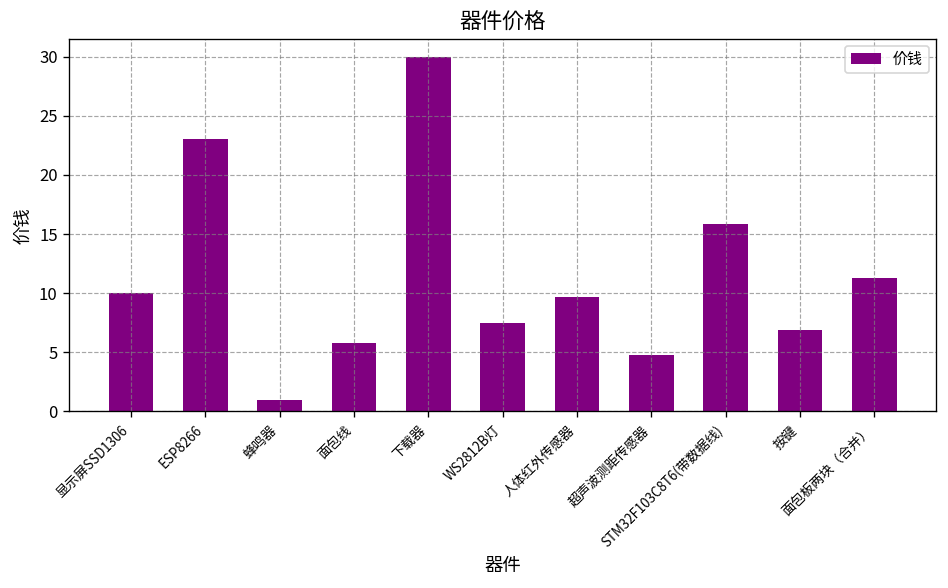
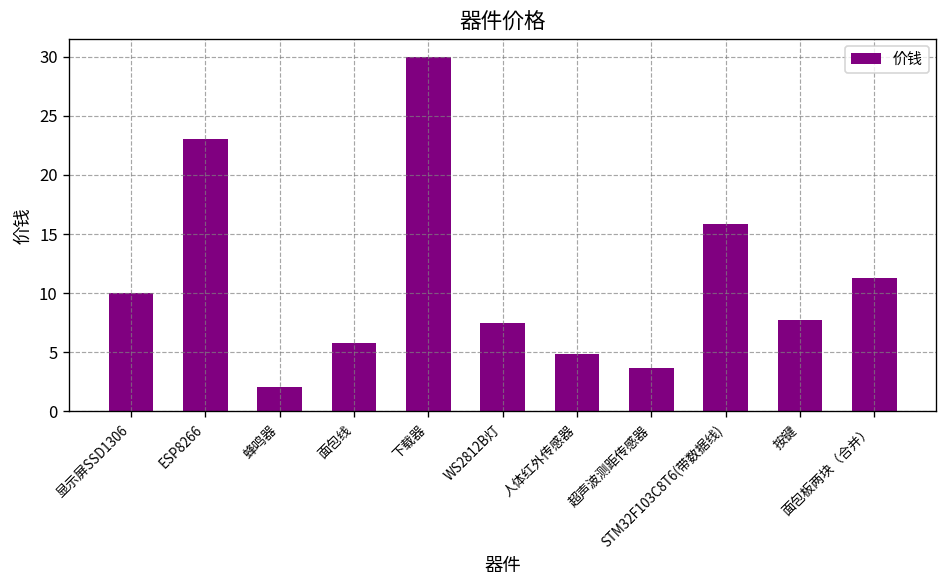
  {
    "显示屏SSD1306": 10,
    "ESP8266": 23,
-   "蜂鸣器": 1,
+   "蜂鸣器": 2,
    "面包线": 6,
    "下载器": 30,
    "WS2812B灯": 8,
-   "人体红外传感器": 10,
-   "超声波测距传感器": 5,
+   "人体红外传感器": 5,
+   "超声波测距传感器": 4,
    "STM32F103C8T6(带数据线)": 16,
-   "按键": 7,
+   "按键": 8,
    "面包板两块（合并）": 11
  }
